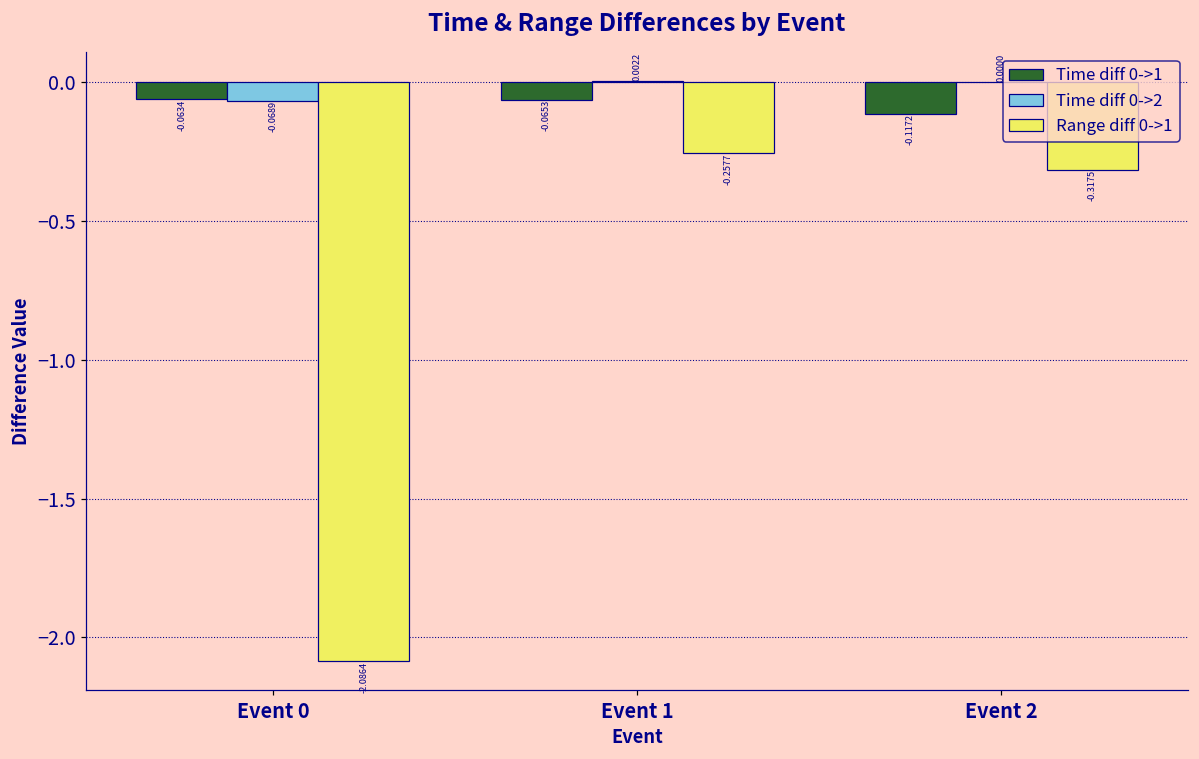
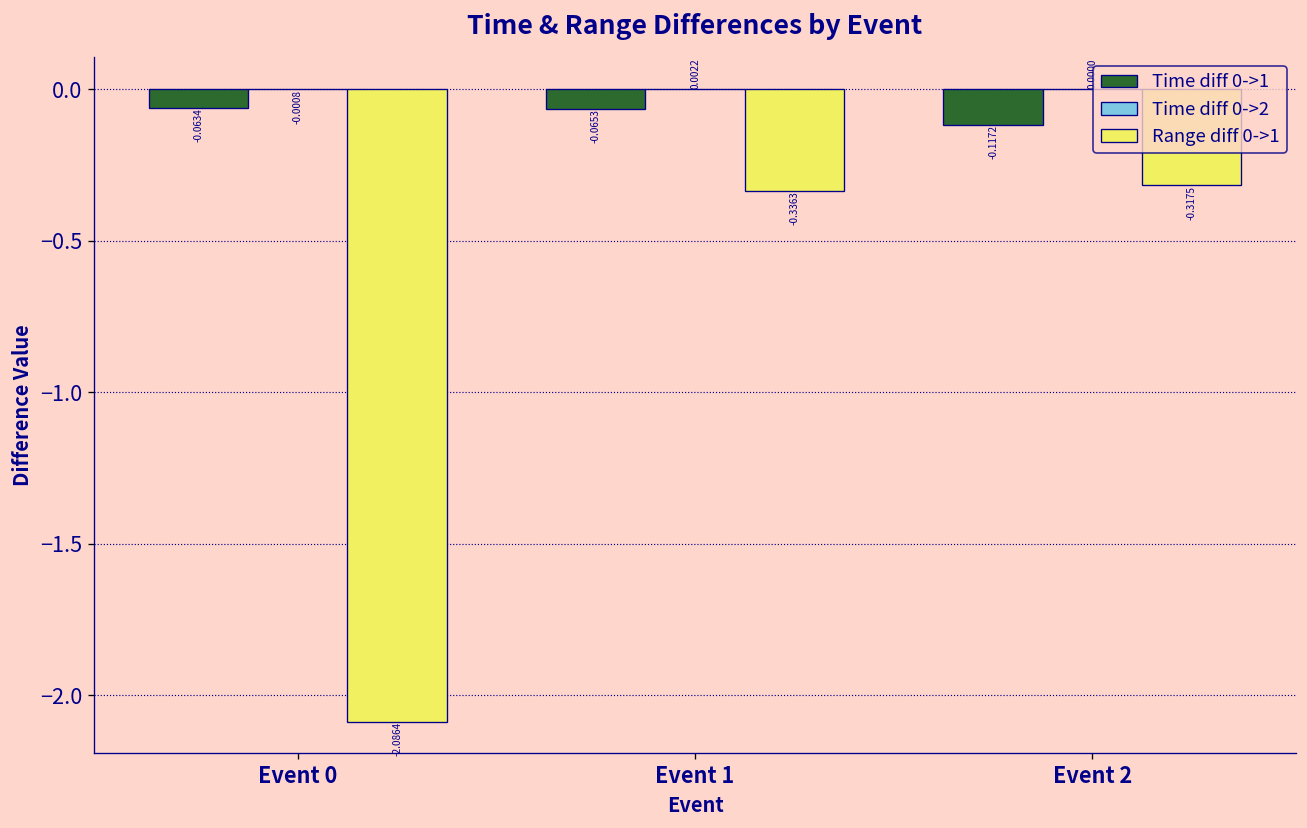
  {
    "Time diff 0->1": {
      "Event 0": -0.0634,
      "Event 1": -0.0653,
      "Event 2": -0.1172
    },
    "Time diff 0->2": {
-     "Event 0": -0.0689,
+     "Event 0": -0.0008,
      "Event 1": 0.0022
    },
    "Range diff 0->1": {
      "Event 0": -2.0864,
-     "Event 1": -0.2577,
+     "Event 1": -0.3363,
      "Event 2": -0.3175
    }
  }
